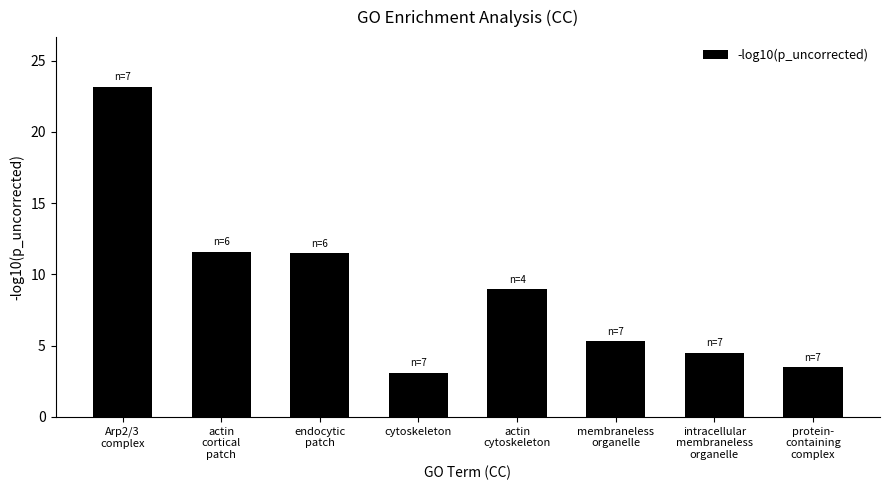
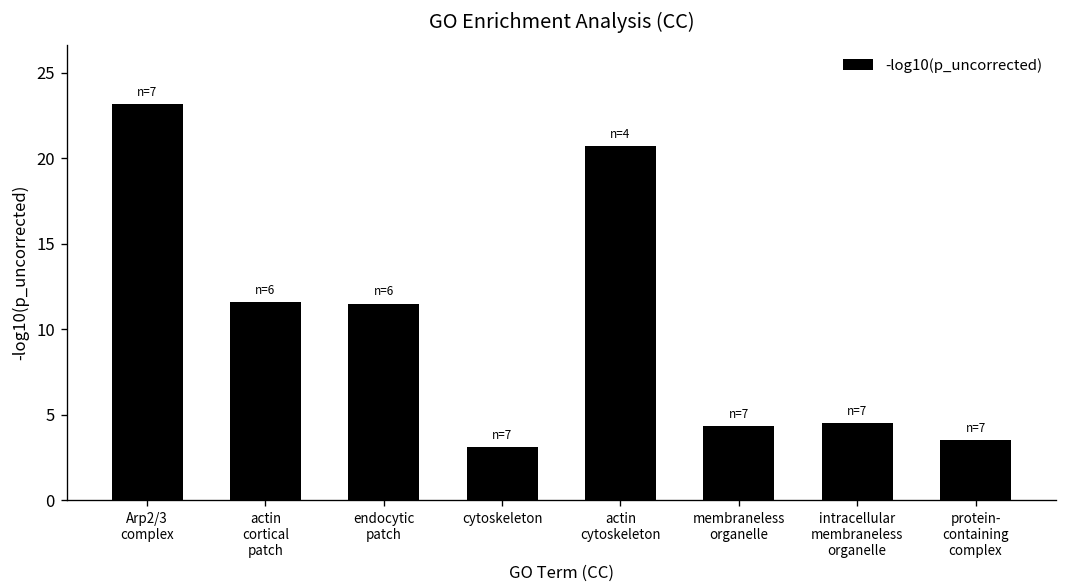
  {
-   "actin cytoskeleton": 9.0,
-   "membraneless organelle": 5.3
+   "actin cytoskeleton": 20.7,
+   "membraneless organelle": 4.3
  }
